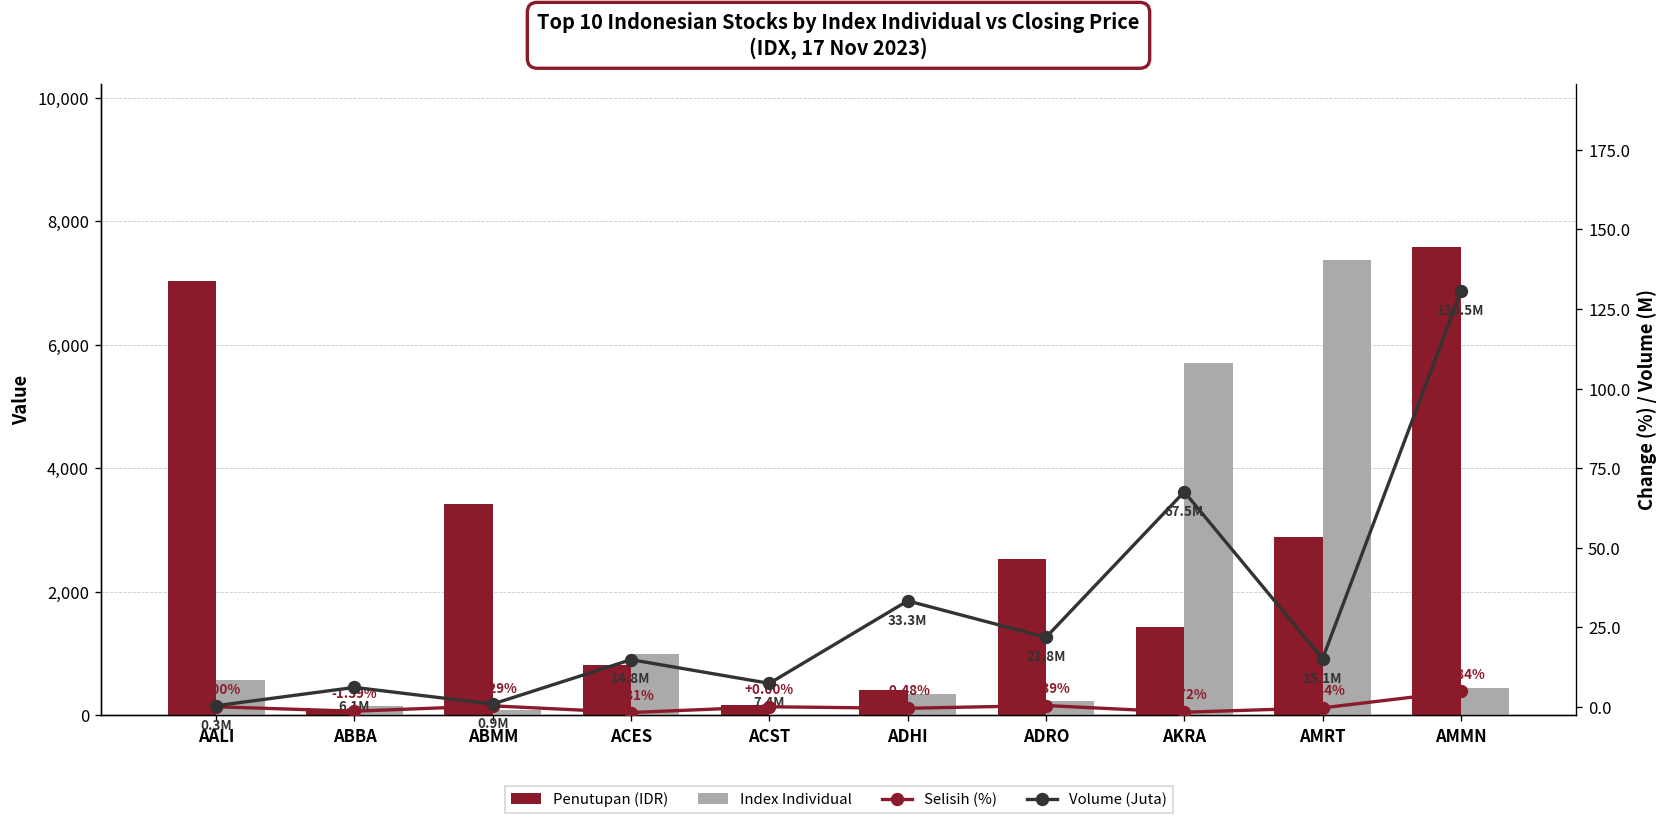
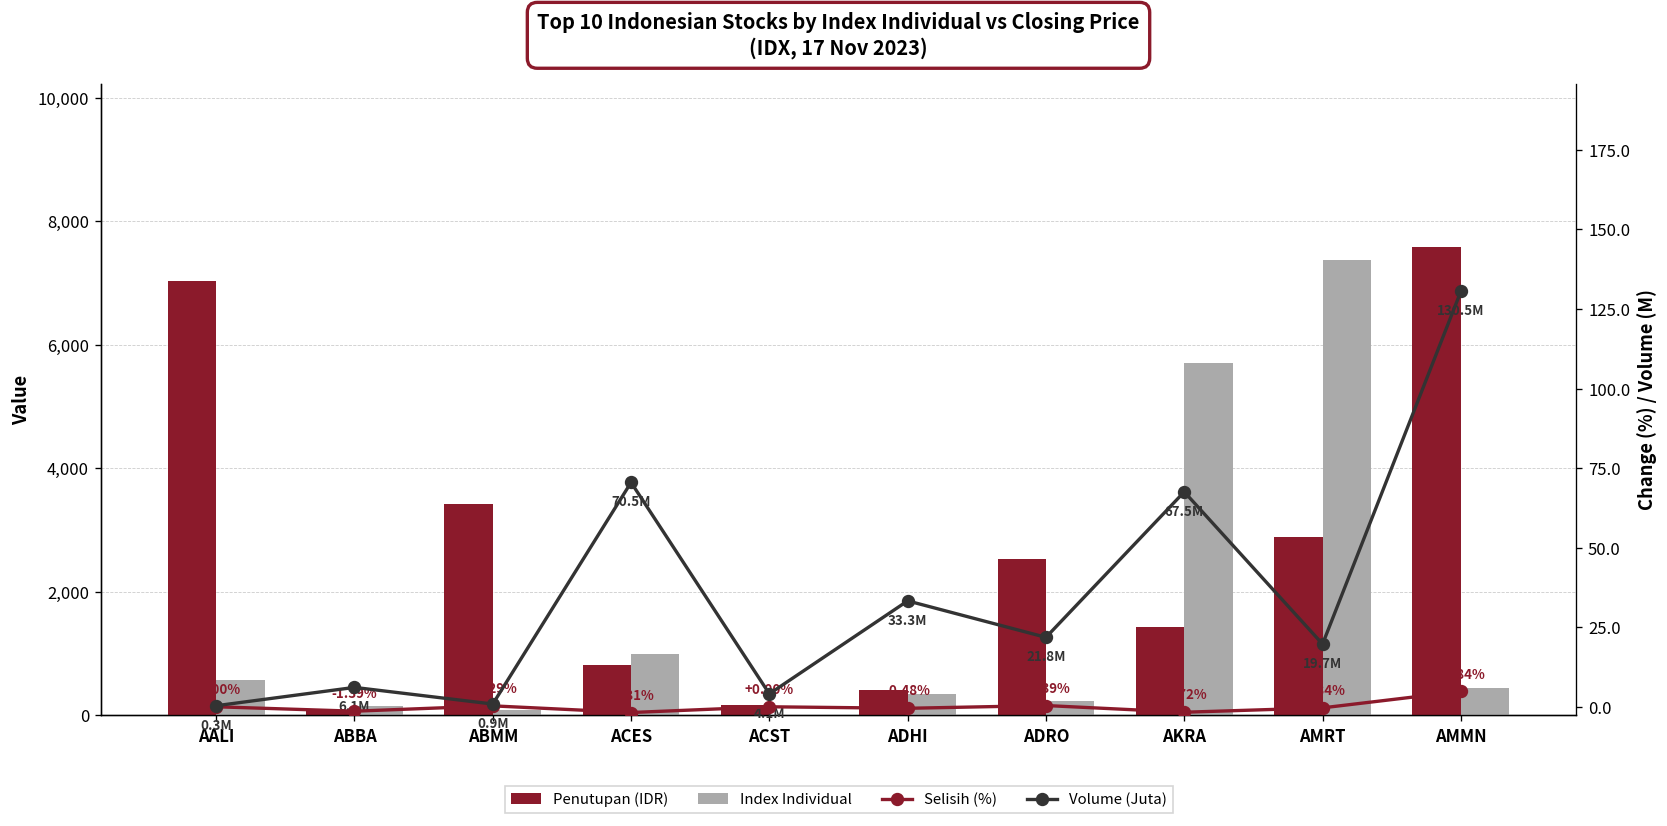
  {
    "Volume (Juta)": {
-     "ACES": "14.8M",
-     "ACST": "7.4M",
+     "ACES": "70.5M",
+     "ACST": "4.1M",
      "ADHI": "33.3M",
      "ADRO": "21.8M",
      "AKRA": "67.5M",
-     "AMRT": "15.1M",
+     "AMRT": "19.7M",
      "AMMN": "130.5M"
    }
  }
